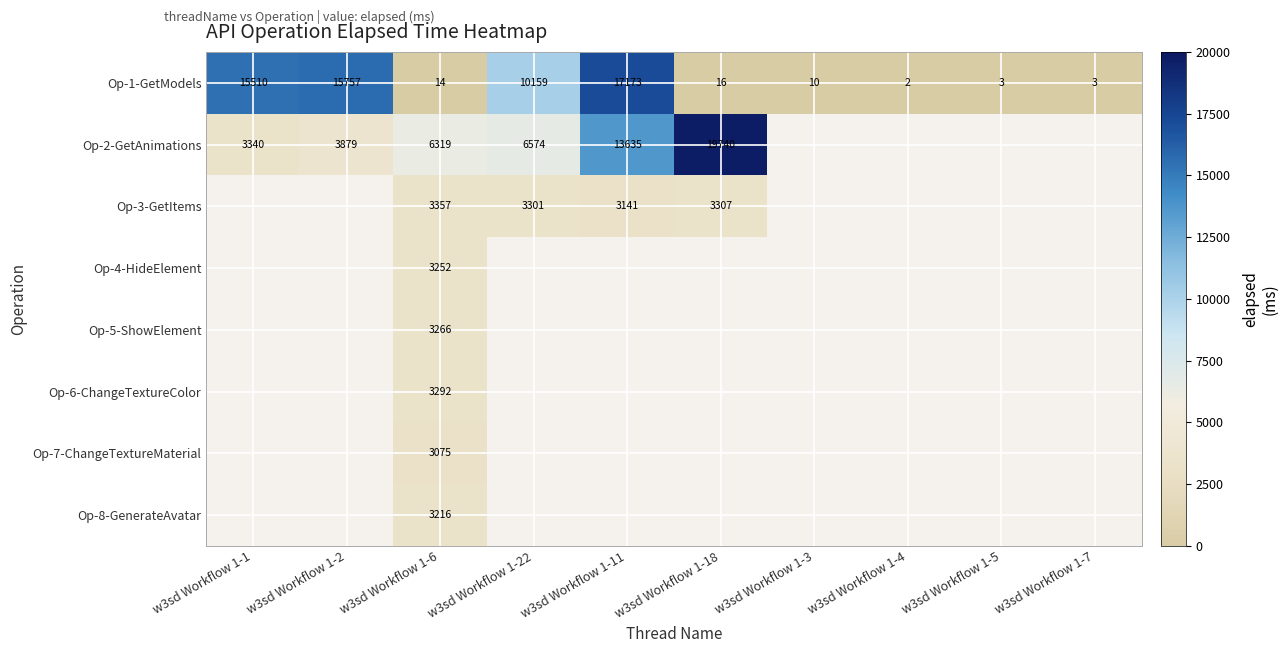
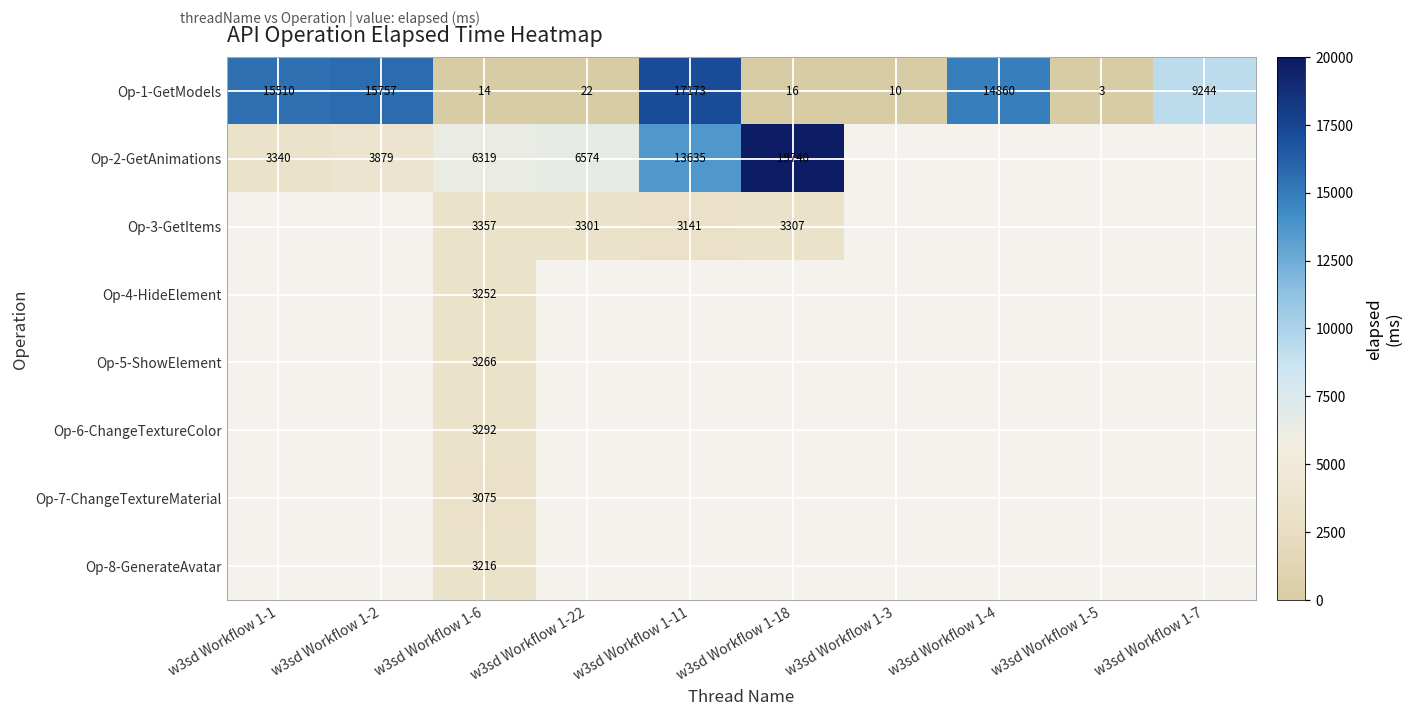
  {
    "Op-1-GetModels": {
      "w3sd Workflow 1-1": 15510,
      "w3sd Workflow 1-2": 15757,
      "w3sd Workflow 1-6": 14,
-     "w3sd Workflow 1-22": 10159,
+     "w3sd Workflow 1-22": 22,
      "w3sd Workflow 1-11": 17173,
      "w3sd Workflow 1-18": 16,
      "w3sd Workflow 1-3": 10,
-     "w3sd Workflow 1-4": 2,
+     "w3sd Workflow 1-4": 14860,
      "w3sd Workflow 1-5": 3,
-     "w3sd Workflow 1-7": 3
+     "w3sd Workflow 1-7": 9244
    },
    "Op-2-GetAnimations": {
      "w3sd Workflow 1-1": 3340,
      "w3sd Workflow 1-2": 3879,
      "w3sd Workflow 1-6": 6319,
      "w3sd Workflow 1-22": 6574,
      "w3sd Workflow 1-11": 13635,
      "w3sd Workflow 1-18": 19740
    },
    "Op-3-GetItems": {
      "w3sd Workflow 1-6": 3357,
      "w3sd Workflow 1-22": 3301,
      "w3sd Workflow 1-11": 3141,
      "w3sd Workflow 1-18": 3307
    },
    "Op-4-HideElement": {
      "w3sd Workflow 1-6": 3252
    },
    "Op-5-ShowElement": {
      "w3sd Workflow 1-6": 3266
    },
    "Op-6-ChangeTextureColor": {
      "w3sd Workflow 1-6": 3292
    },
    "Op-7-ChangeTextureMaterial": {
      "w3sd Workflow 1-6": 3075
    },
    "Op-8-GenerateAvatar": {
      "w3sd Workflow 1-6": 3216
    }
  }
